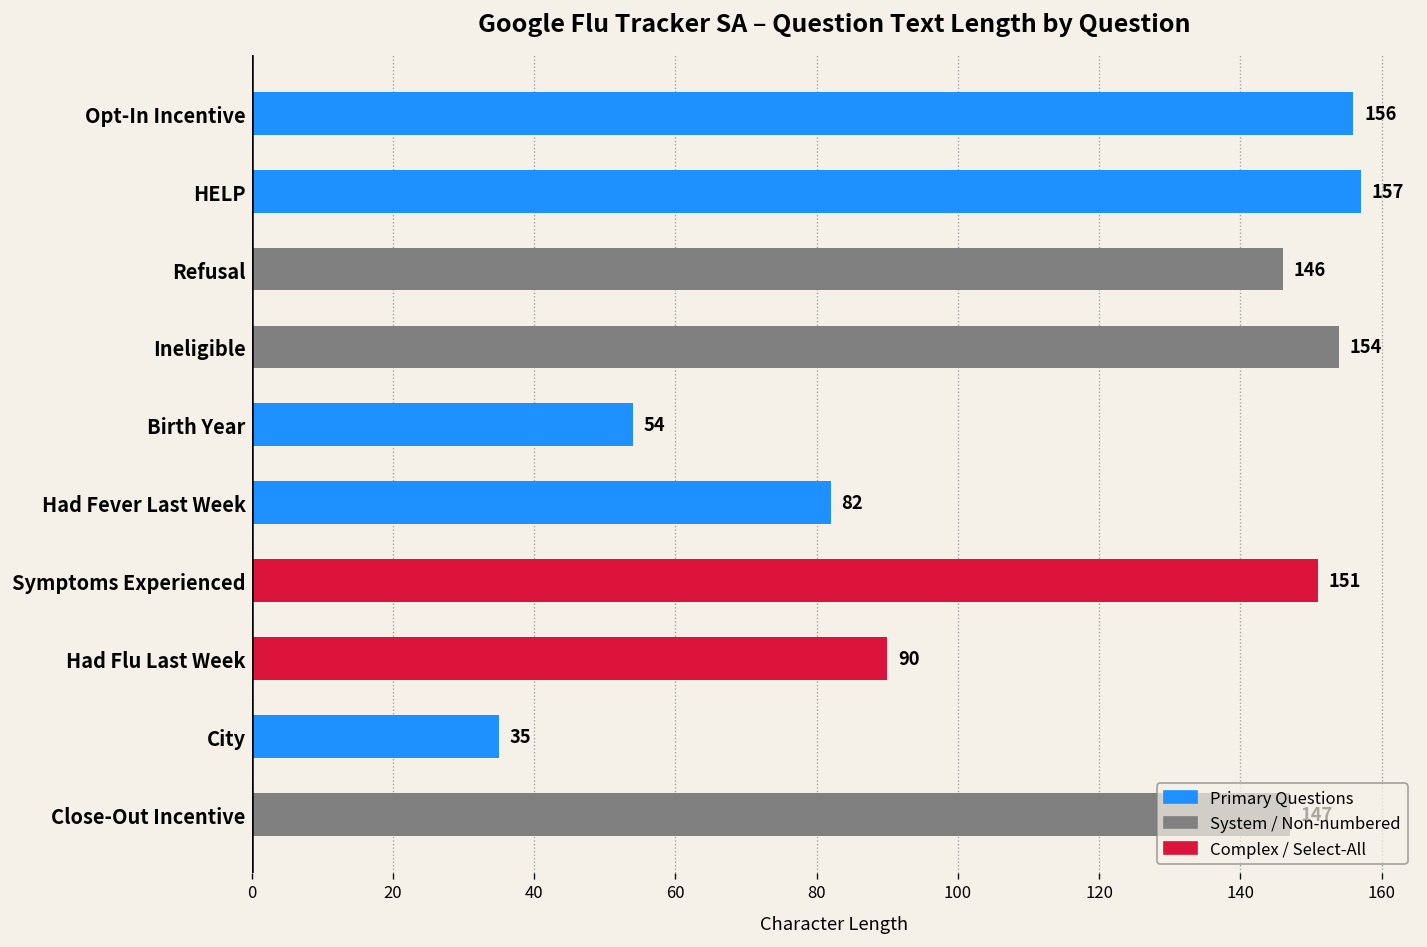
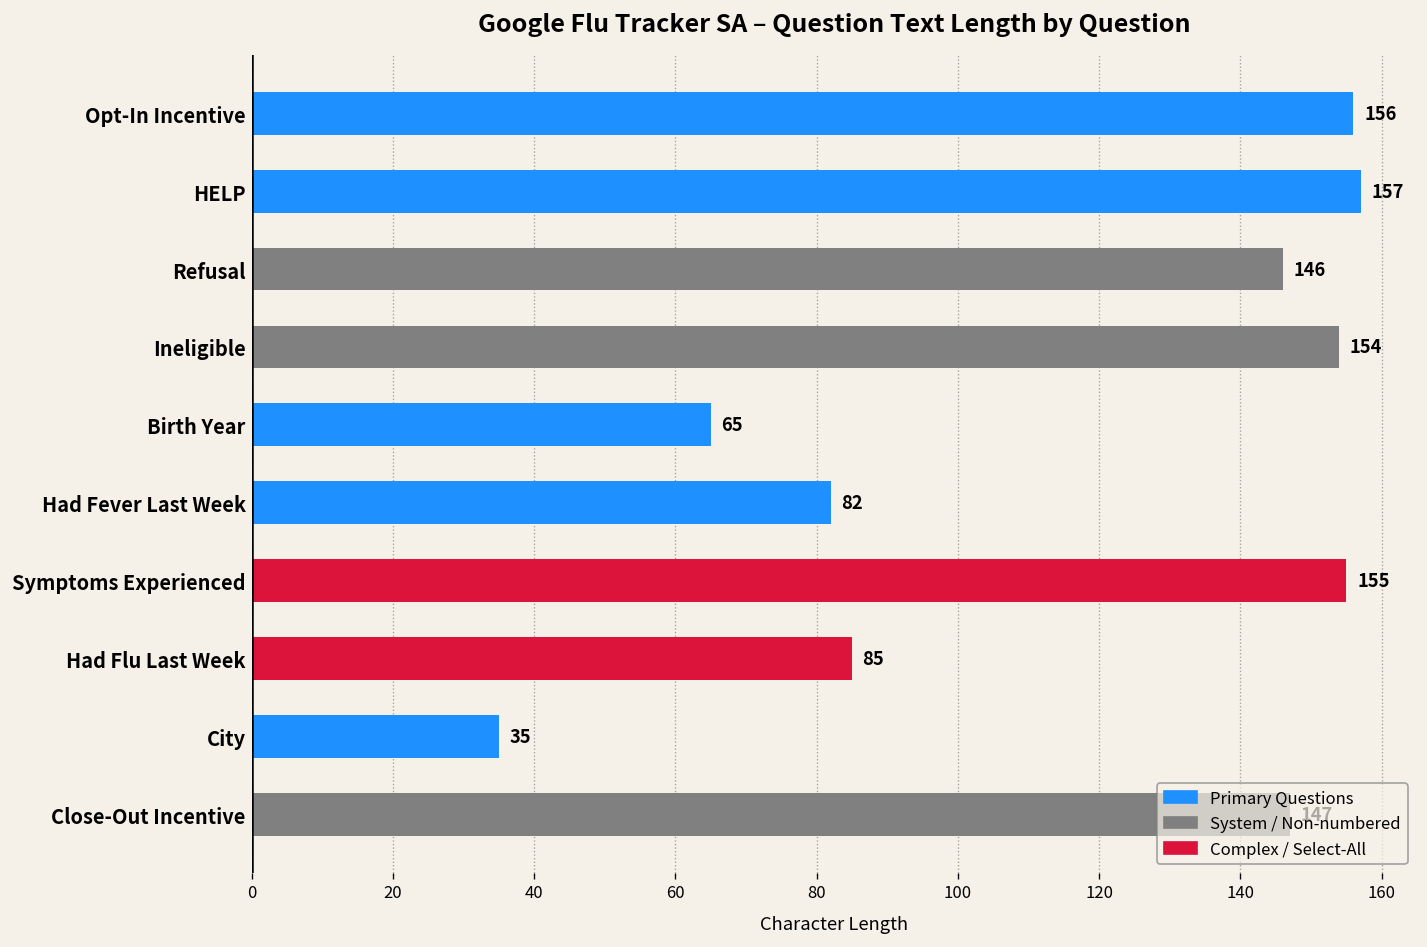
  {
    "Opt-In Incentive": 156,
    "HELP": 157,
    "Refusal": 146,
    "Ineligible": 154,
-   "Birth Year": 54,
+   "Birth Year": 65,
    "Had Fever Last Week": 82,
-   "Symptoms Experienced": 151,
-   "Had Flu Last Week": 90,
+   "Symptoms Experienced": 155,
+   "Had Flu Last Week": 85,
    "City": 35
  }
